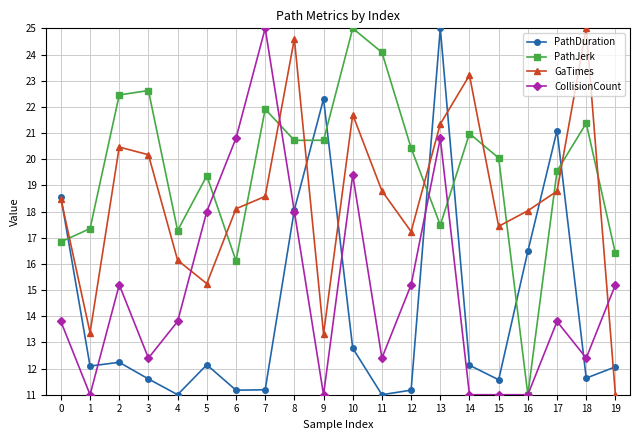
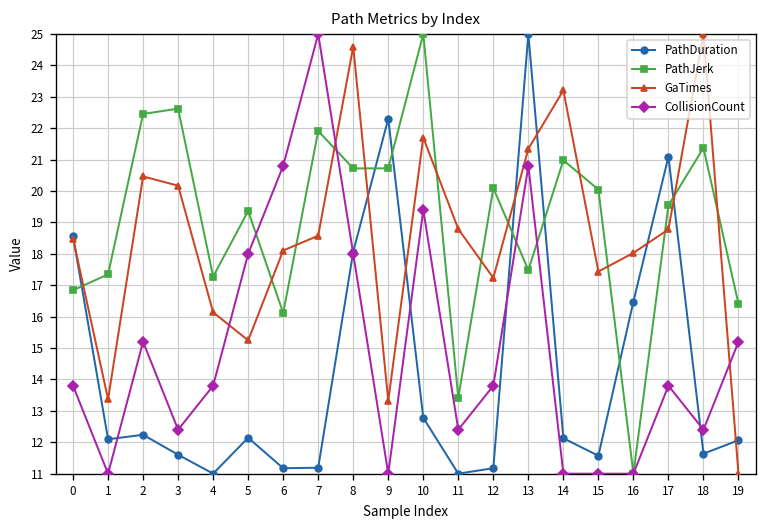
  {
    "PathDuration": {
      "1": 12.1,
      "2": 12.2,
      "3": 11.6,
      "4": 11.0,
      "5": 12.1,
      "6": 11.2,
      "7": 11.2,
      "9": 22.3,
      "10": 12.8,
      "11": 11.0,
      "12": 11.2,
      "13": 25.0,
      "14": 12.1,
      "15": 11.6,
      "16": 16.5,
      "17": 21.1,
      "18": 11.6,
      "19": 12.1
    },
    "PathJerk": {
      "0": 16.8,
      "1": 17.3,
      "2": 22.5,
      "3": 22.6,
      "4": 17.3,
      "5": 19.4,
      "6": 16.1,
      "7": 21.9,
      "8": 20.7,
      "9": 20.7,
      "10": 25.0,
-     "11": 24.1,
-     "12": 20.4,
+     "11": 13.4,
+     "12": 20.1,
      "13": 17.5,
      "14": 21.0,
      "15": 20.0,
      "17": 19.5,
      "18": 21.4,
      "19": 16.4
    },
    "GaTimes": {
      "1": 13.4,
      "2": 20.5,
      "3": 20.2,
      "4": 16.1,
      "5": 15.2,
      "6": 18.1,
      "7": 18.6,
      "8": 24.6,
      "9": 13.3,
      "10": 21.7,
      "11": 18.8,
      "12": 17.2,
      "13": 21.3,
      "14": 23.2,
      "15": 17.4,
      "16": 18.0,
      "17": 18.8,
      "18": 25.0,
      "19": 11.0
    },
    "CollisionCount": {
      "0": 13.8,
      "1": 11.0,
      "2": 15.2,
      "3": 12.4,
      "4": 13.8,
      "5": 18.0,
      "6": 20.8,
      "7": 25.0,
      "9": 11.0,
      "10": 19.4,
      "11": 12.4,
-     "12": 15.2,
+     "12": 13.8,
      "13": 20.8,
      "14": 11.0,
      "15": 11.0,
      "17": 13.8,
      "18": 12.4,
      "19": 15.2
    }
  }
